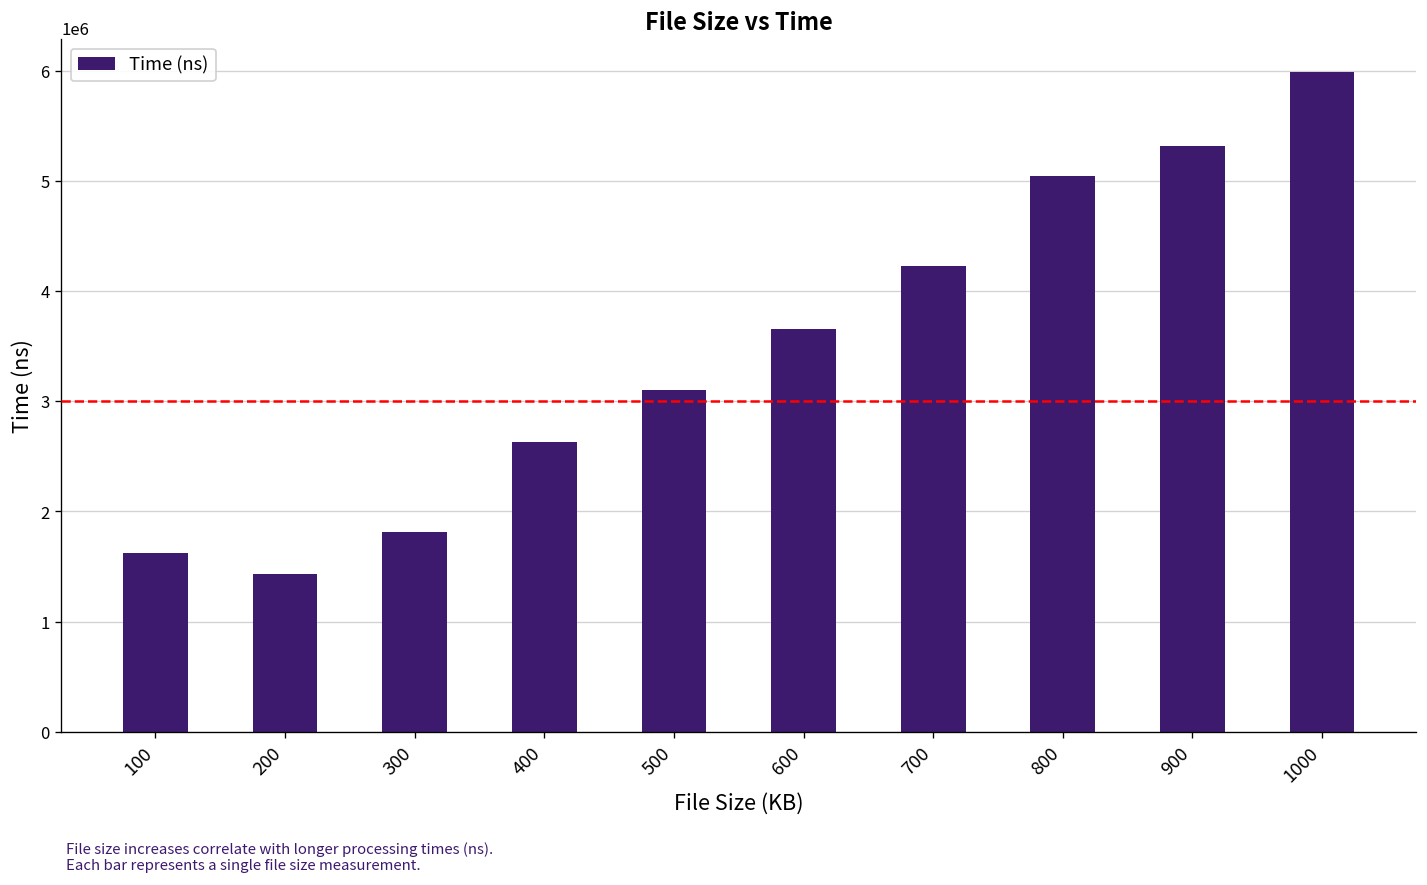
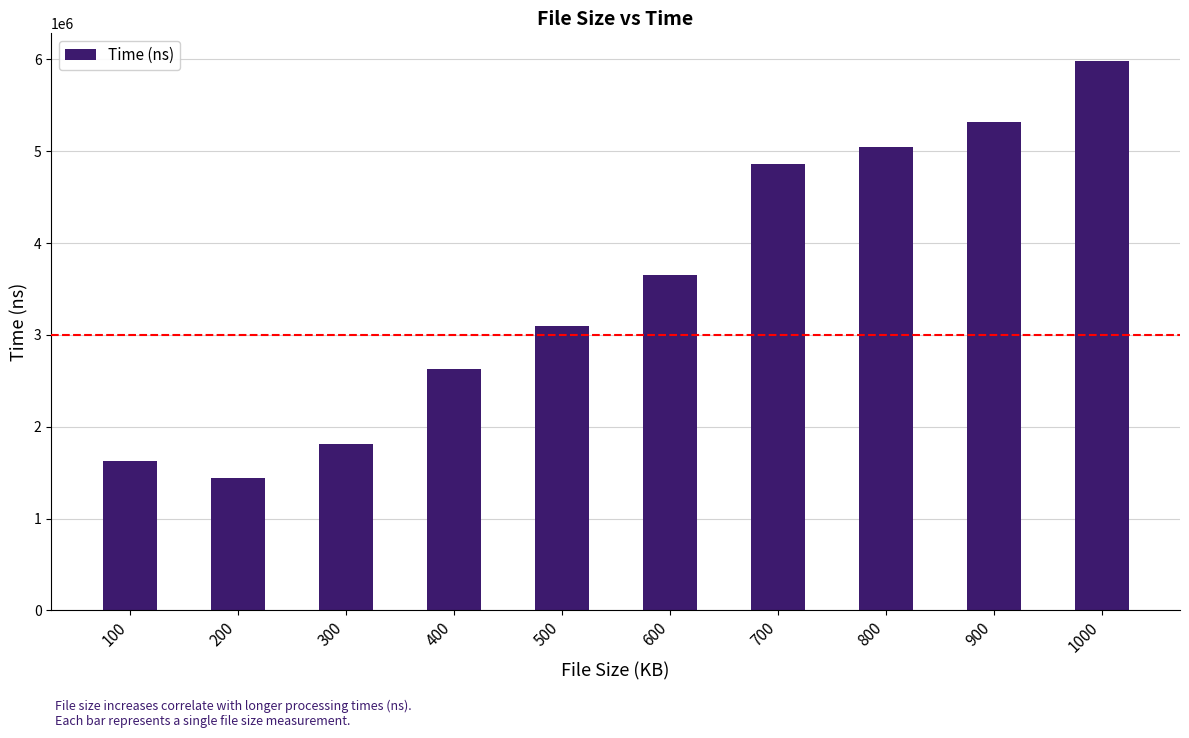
  {
    "100": 1600000,
    "200": 1400000,
    "300": 1800000,
    "400": 2600000,
    "500": 3100000,
    "600": 3700000,
-   "700": 4200000,
+   "700": 4900000,
    "800": 5000000,
    "900": 5300000,
    "1000": 6000000
  }
